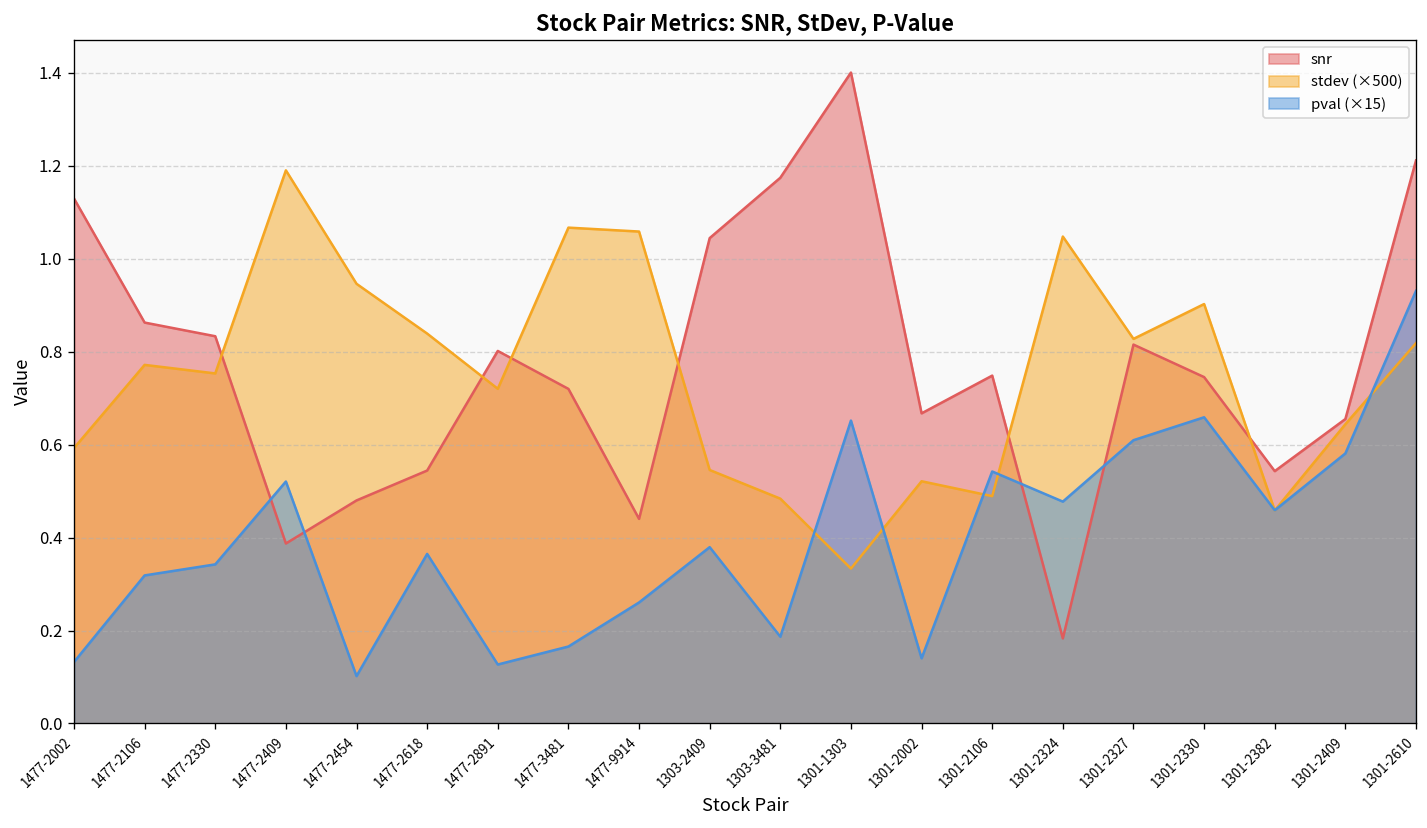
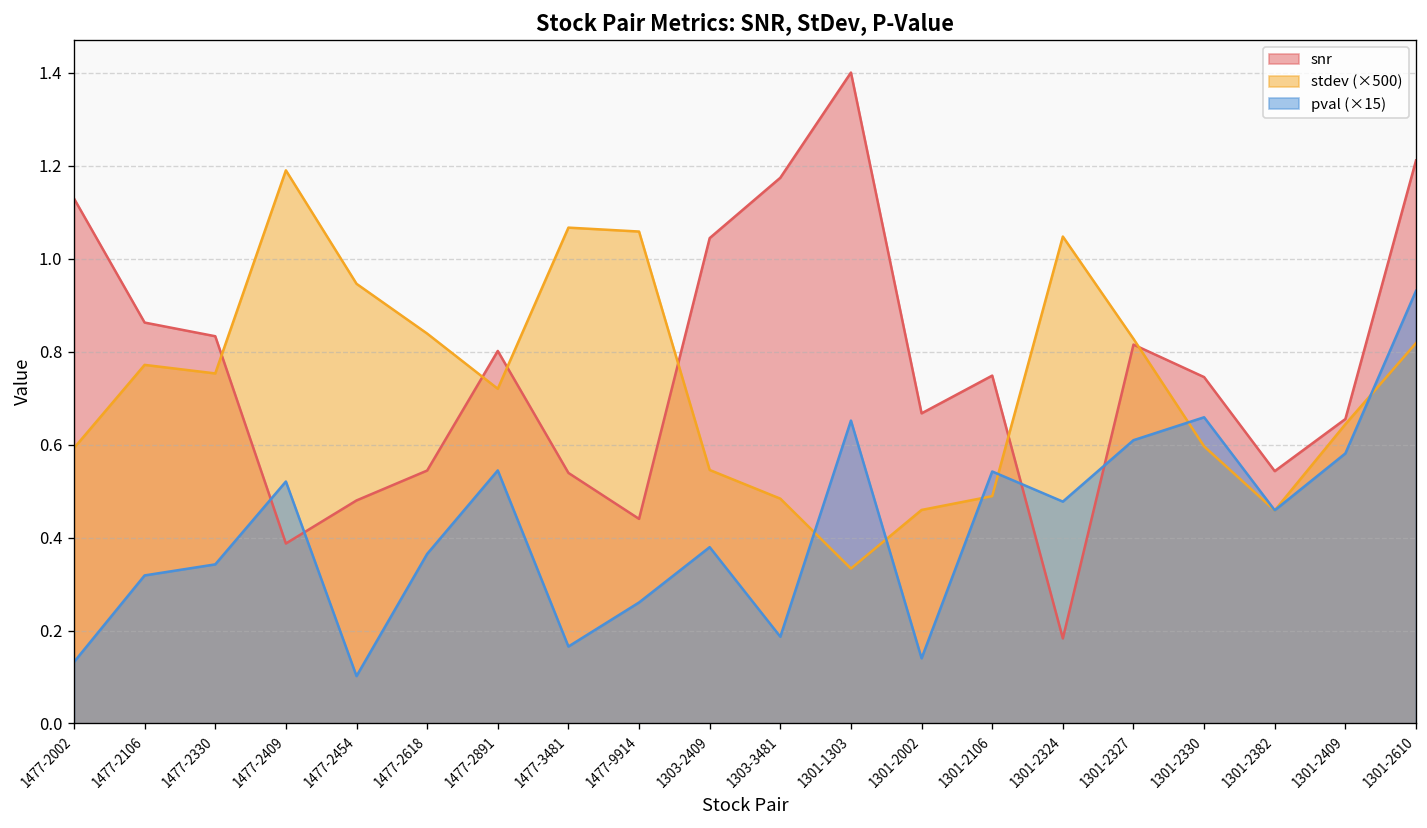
  {
    "snr": {
      "1477-2002": 1.13,
      "1477-2106": 0.86,
      "1477-2330": 0.83,
      "1477-2409": 0.39,
      "1477-2454": 0.48,
      "1477-2618": 0.54,
      "1477-2891": 0.80,
-     "1477-3481": 0.72,
+     "1477-3481": 0.54,
      "1477-9914": 0.44,
      "1303-2409": 1.04,
      "1303-3481": 1.17,
      "1301-1303": 1.40,
      "1301-2002": 0.67,
      "1301-2106": 0.75,
      "1301-2324": 0.18,
      "1301-2327": 0.82,
      "1301-2330": 0.75,
      "1301-2382": 0.54,
      "1301-2409": 0.66,
      "1301-2610": 1.21
    },
    "stdev (×500)": {
      "1477-2002": 0.59,
      "1477-2106": 0.77,
      "1477-2330": 0.75,
      "1477-2409": 1.19,
      "1477-2454": 0.95,
      "1477-2618": 0.84,
      "1477-2891": 0.72,
      "1477-3481": 1.07,
      "1477-9914": 1.06,
      "1303-2409": 0.55,
      "1303-3481": 0.48,
      "1301-1303": 0.33,
-     "1301-2002": 0.52,
+     "1301-2002": 0.46,
      "1301-2106": 0.49,
      "1301-2324": 1.05,
      "1301-2327": 0.83,
-     "1301-2330": 0.90,
+     "1301-2330": 0.60,
      "1301-2409": 0.64,
      "1301-2610": 0.82
    },
    "pval (×15)": {
      "1477-2002": 0.13,
      "1477-2106": 0.32,
      "1477-2330": 0.34,
      "1477-2409": 0.52,
      "1477-2454": 0.10,
      "1477-2618": 0.36,
-     "1477-2891": 0.13,
+     "1477-2891": 0.54,
      "1477-3481": 0.17,
      "1477-9914": 0.26,
      "1303-2409": 0.38,
      "1303-3481": 0.19,
      "1301-1303": 0.65,
      "1301-2002": 0.14,
      "1301-2106": 0.54,
      "1301-2324": 0.48,
      "1301-2327": 0.61,
      "1301-2330": 0.66,
      "1301-2409": 0.58,
      "1301-2610": 0.93
    }
  }
